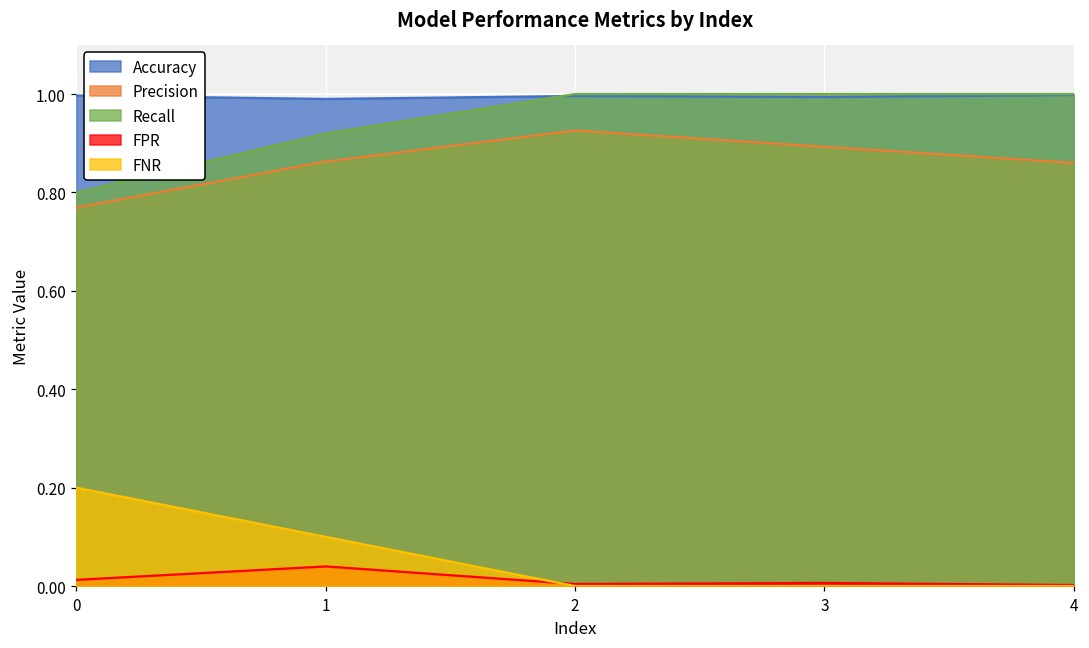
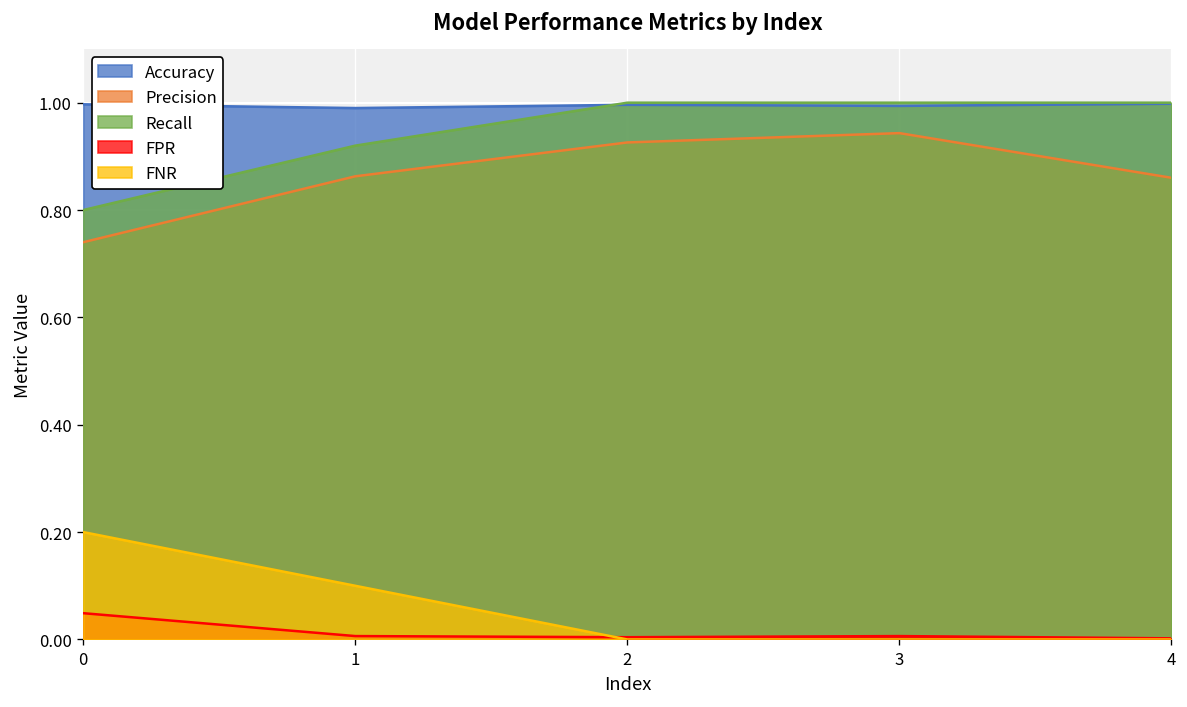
  {
    "Accuracy": {
      "0": 1.00,
      "1": 0.99,
      "3": 0.99
    },
    "Precision": {
-     "0": 0.77,
+     "0": 0.74,
      "1": 0.86,
      "2": 0.93,
-     "3": 0.89,
+     "3": 0.94,
      "4": 0.86
    },
    "Recall": {
      "0": 0.80,
      "1": 0.92,
      "3": 1.00
    },
    "FPR": {
-     "0": 0.01,
-     "1": 0.04,
+     "0": 0.05,
+     "1": 0.01,
      "3": 0.01
    },
    "FNR": {
      "0": 0.20,
      "1": 0.10,
      "3": 0.00
    }
  }
